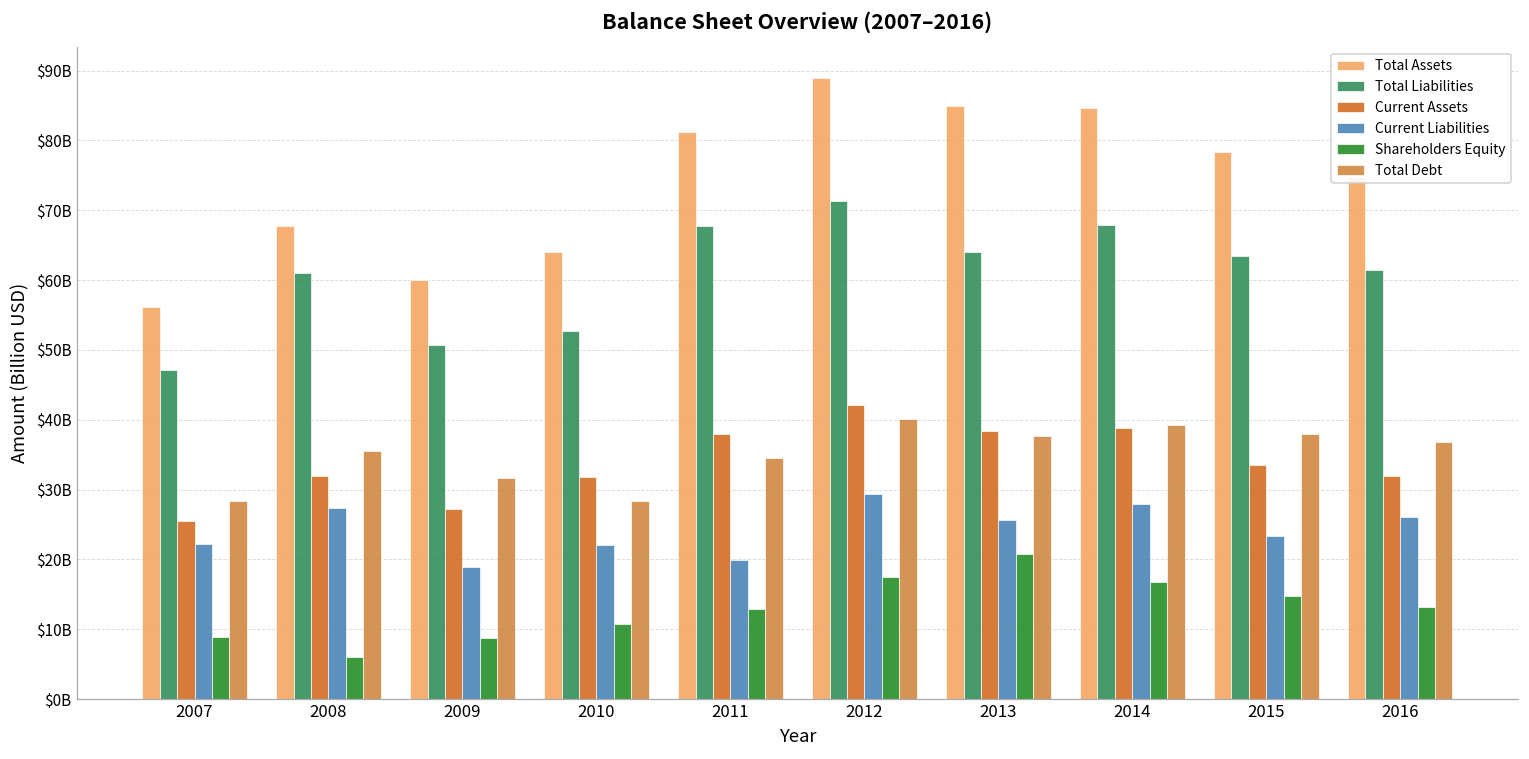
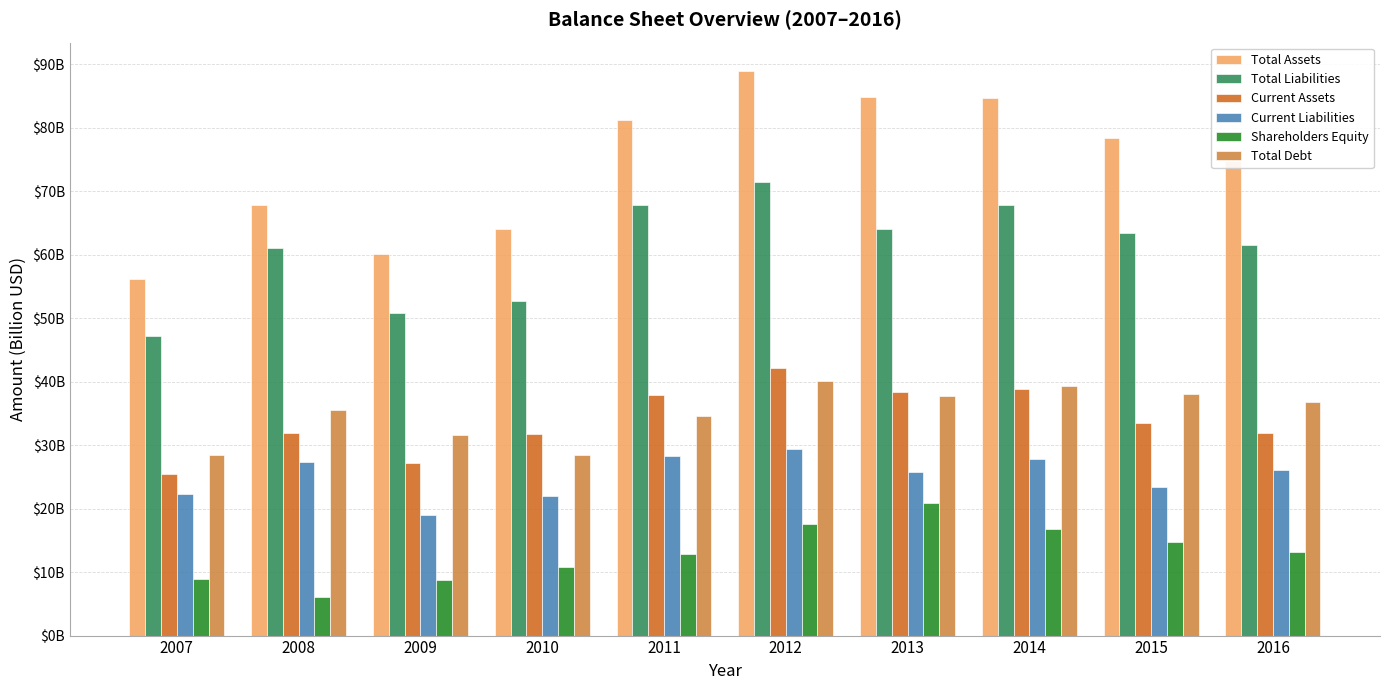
  {
    "Current Liabilities": {
      "2007": "$22000000000",
      "2008": "$27000000000",
      "2009": "$19000000000",
      "2010": "$22000000000",
-     "2011": "$20000000000",
+     "2011": "$28000000000",
      "2012": "$29000000000",
      "2013": "$26000000000",
      "2014": "$28000000000",
      "2015": "$23000000000",
      "2016": "$26000000000"
    }
  }
